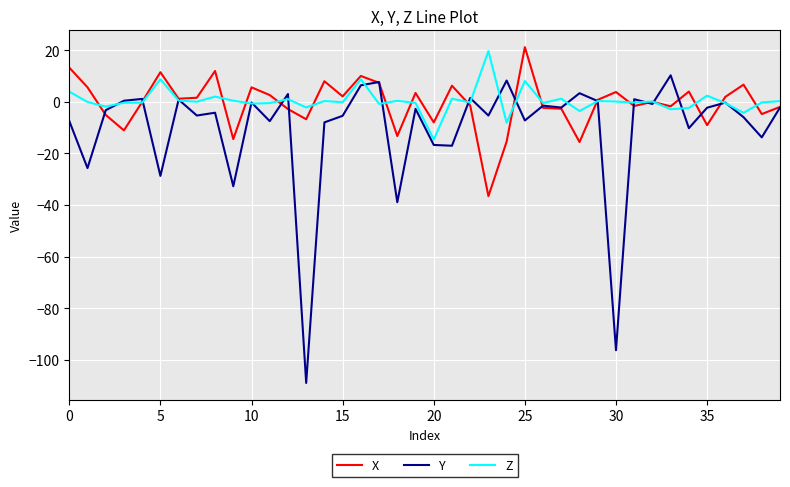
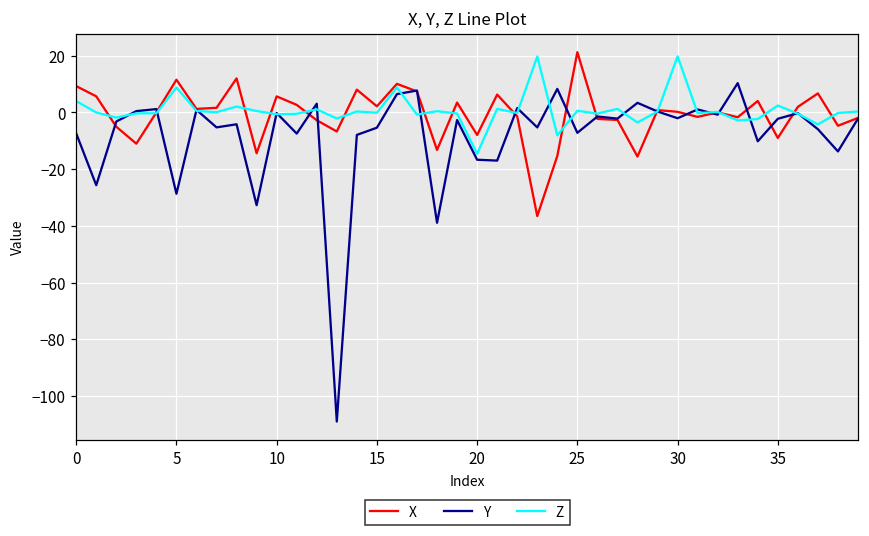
  {
    "X": {
-     "0": 13,
+     "0": 9,
      "5": 12,
      "10": 6,
      "15": 2,
      "20": -8,
      "25": 21,
-     "30": 4,
+     "30": 0,
      "35": -9
    },
    "Y": {
      "0": -7,
      "5": -29,
      "15": -5,
      "20": -17,
      "25": -7,
-     "30": -96,
+     "30": -2,
      "35": -2
    },
    "Z": {
      "0": 4,
      "5": 9,
      "15": 0,
      "20": -15,
-     "25": 8,
-     "30": 0,
+     "25": 1,
+     "30": 20,
      "35": 2
    }
  }
